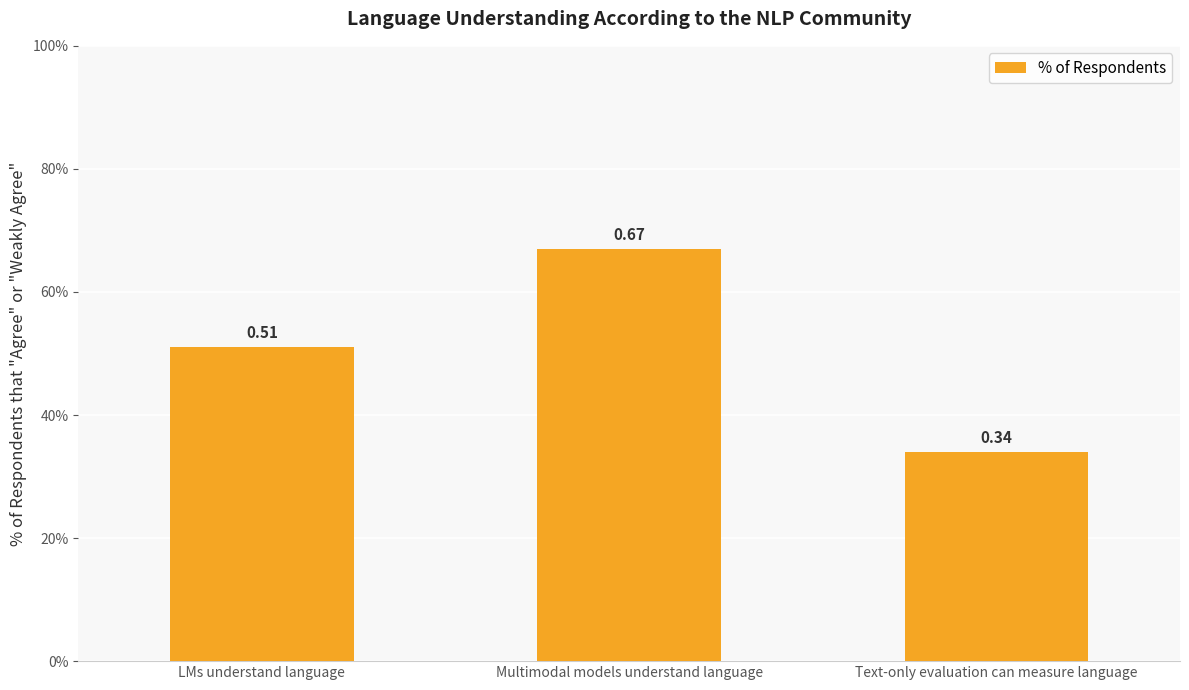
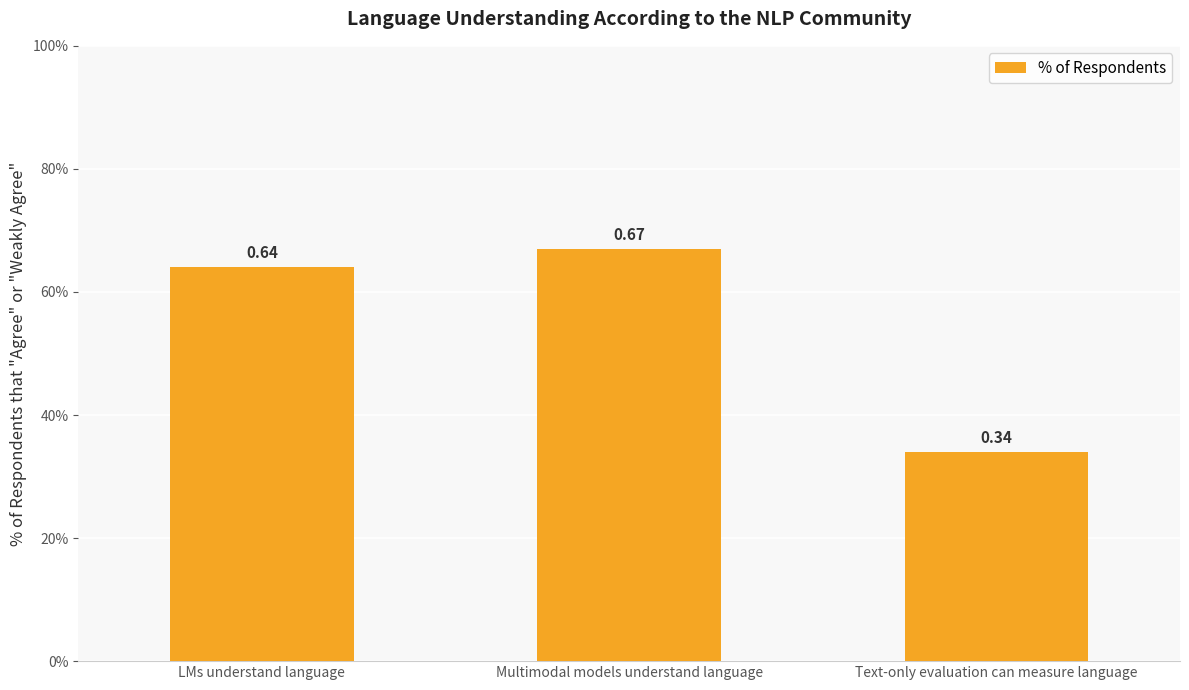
  {
-   "LMs understand language": 0.51,
+   "LMs understand language": 0.64,
    "Multimodal models understand language": 0.67,
    "Text-only evaluation can measure language": 0.34
  }
